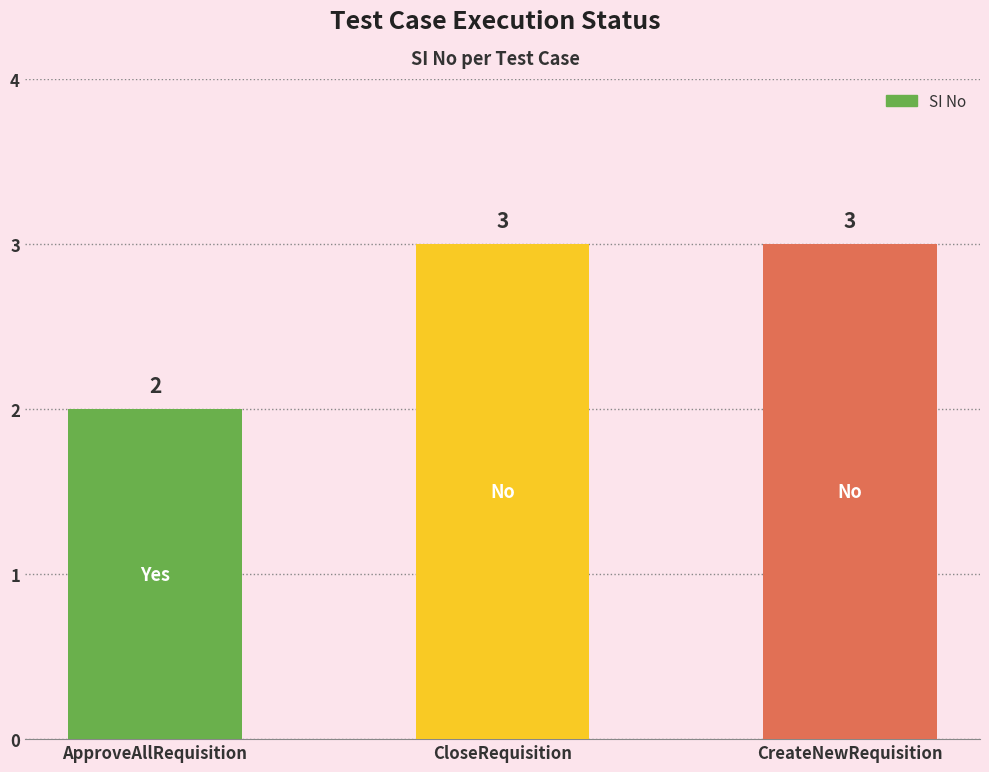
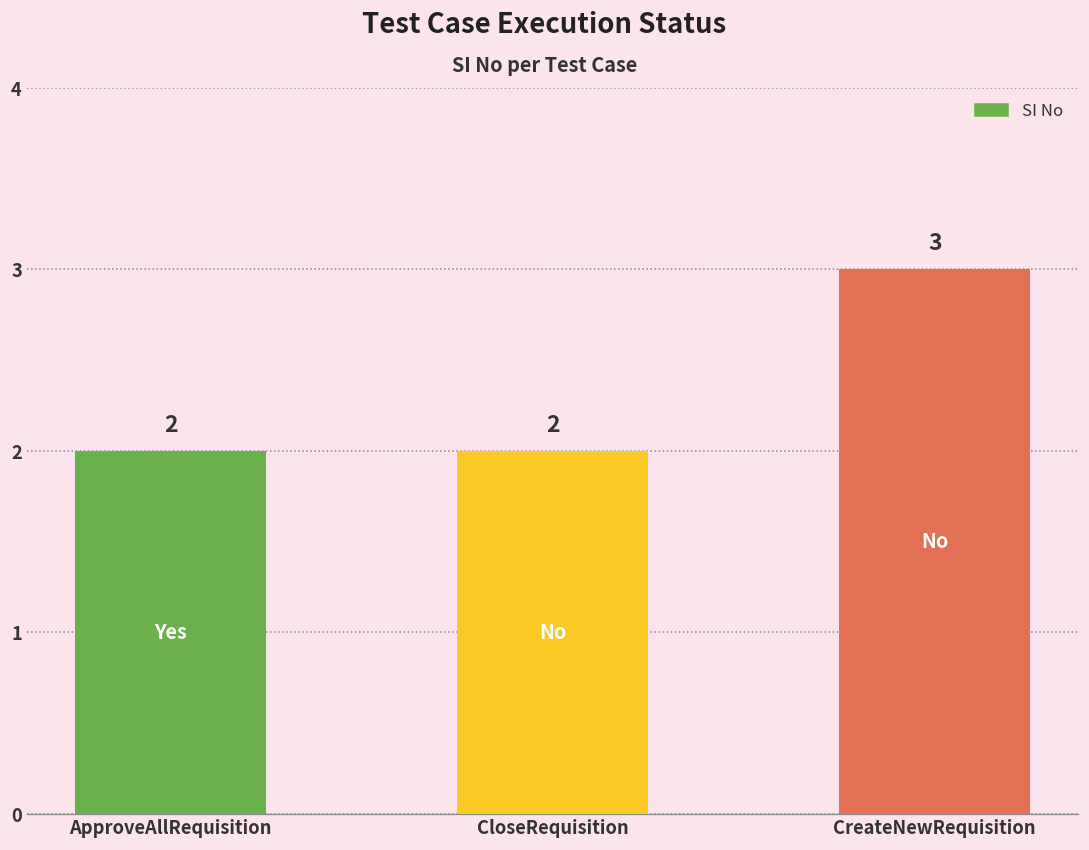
  {
    "ApproveAllRequisition": 2,
-   "CloseRequisition": 3,
+   "CloseRequisition": 2,
    "CreateNewRequisition": 3
  }
